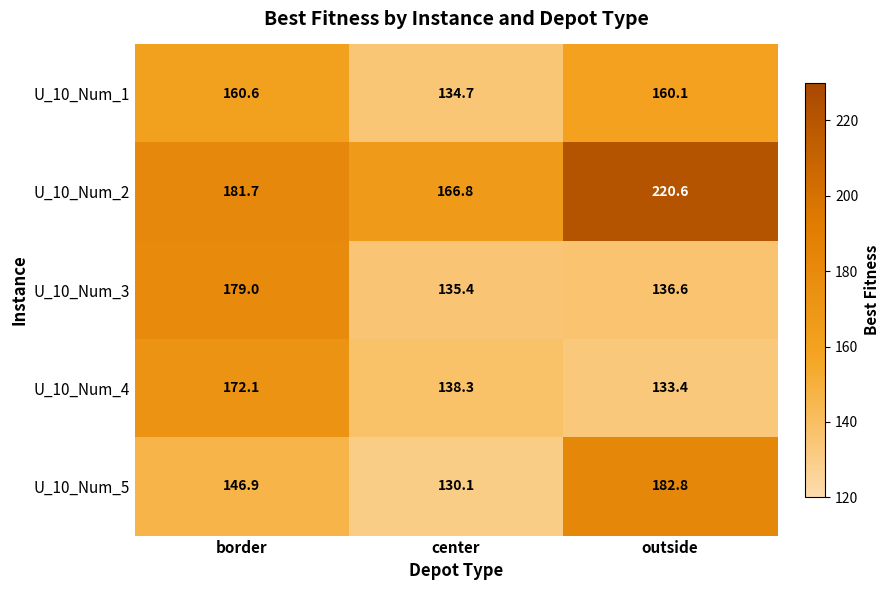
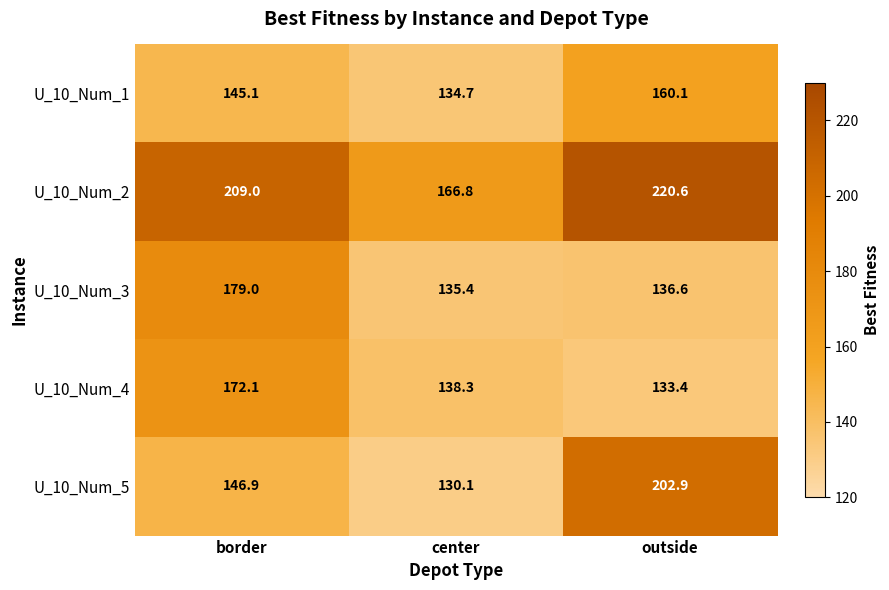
  {
    "U_10_Num_1": {
-     "border": 160.6,
+     "border": 145.1,
      "center": 134.7,
      "outside": 160.1
    },
    "U_10_Num_2": {
-     "border": 181.7,
+     "border": 209.0,
      "center": 166.8,
      "outside": 220.6
    },
    "U_10_Num_3": {
      "border": 179.0,
      "center": 135.4,
      "outside": 136.6
    },
    "U_10_Num_4": {
      "border": 172.1,
      "center": 138.3,
      "outside": 133.4
    },
    "U_10_Num_5": {
      "border": 146.9,
      "center": 130.1,
-     "outside": 182.8
+     "outside": 202.9
    }
  }
